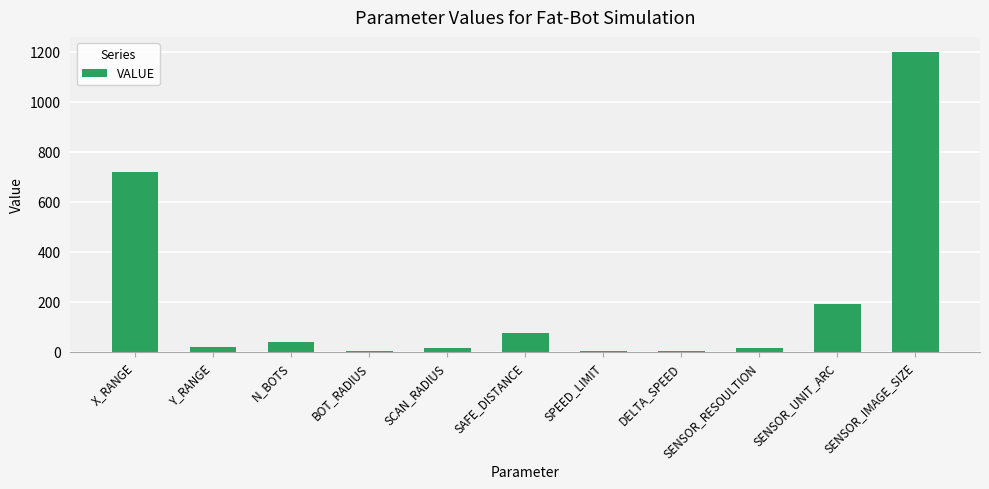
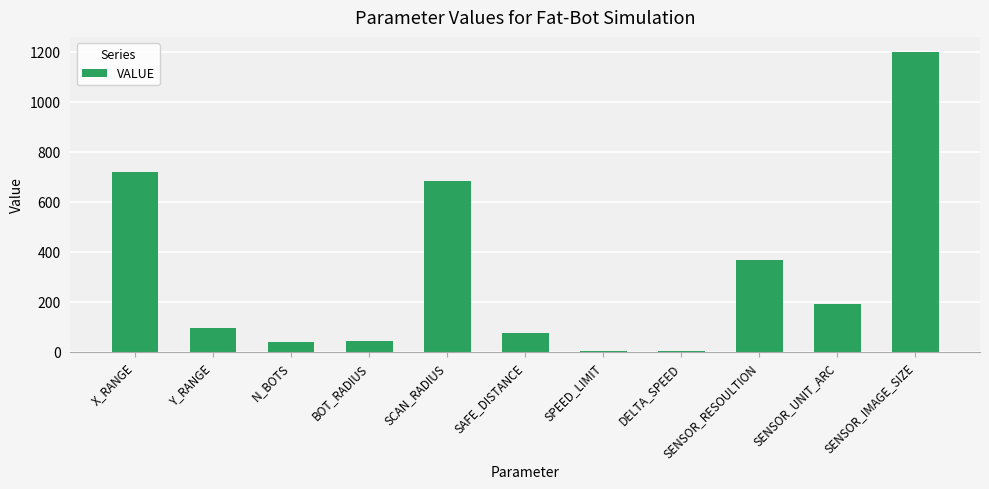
  {
    "X_RANGE": 720,
-   "Y_RANGE": 20,
+   "Y_RANGE": 100,
    "N_BOTS": 40,
-   "BOT_RADIUS": 0,
-   "SCAN_RADIUS": 20,
+   "BOT_RADIUS": 40,
+   "SCAN_RADIUS": 680,
    "SAFE_DISTANCE": 80,
-   "SENSOR_RESOULTION": 10,
+   "SENSOR_RESOULTION": 370,
    "SENSOR_UNIT_ARC": 190,
    "SENSOR_IMAGE_SIZE": 1200
  }
